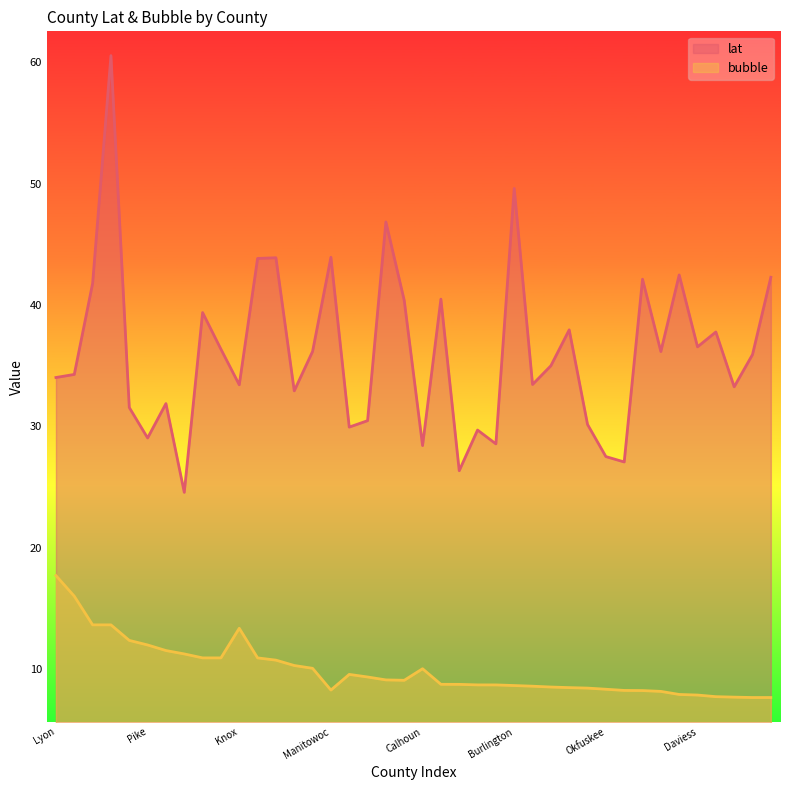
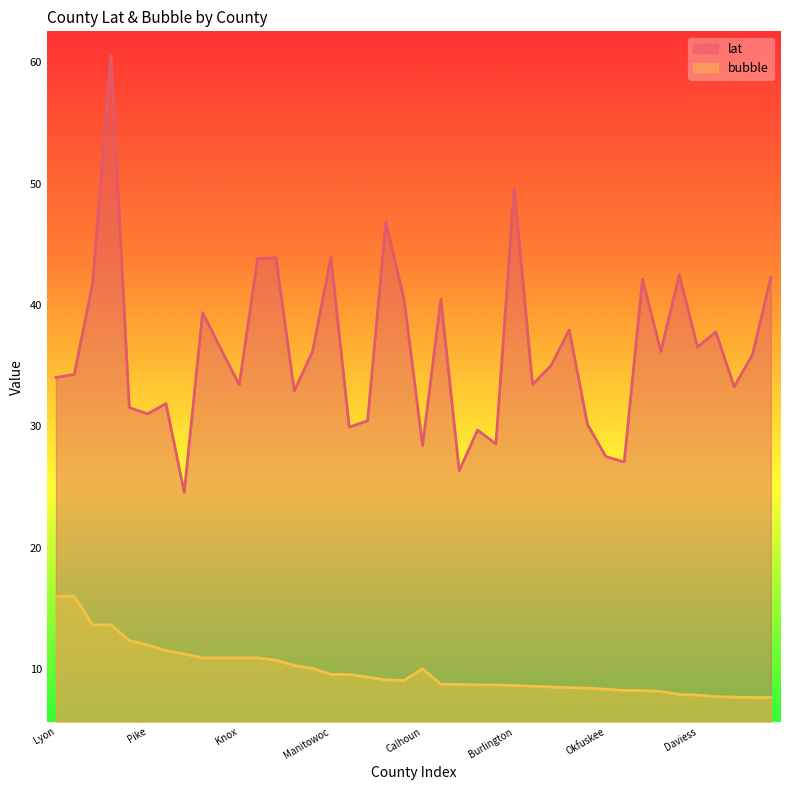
  {
    "lat": {
      "Lyon": 34.0,
-     "Pike": 29.0,
+     "Pike": 31.0,
      "Knox": 33.4,
      "Manitowoc": 43.9,
      "Calhoun": 28.4,
      "Burlington": 49.6,
      "Okfuskee": 27.5,
      "Daviess": 36.5
    },
    "bubble": {
-     "Lyon": 17.7,
+     "Lyon": 16.0,
      "Pike": 12.0,
-     "Knox": 13.4,
-     "Manitowoc": 8.3,
+     "Knox": 10.9,
+     "Manitowoc": 9.6,
      "Calhoun": 10.0,
      "Burlington": 8.6,
      "Okfuskee": 8.3,
      "Daviess": 7.9
    }
  }
